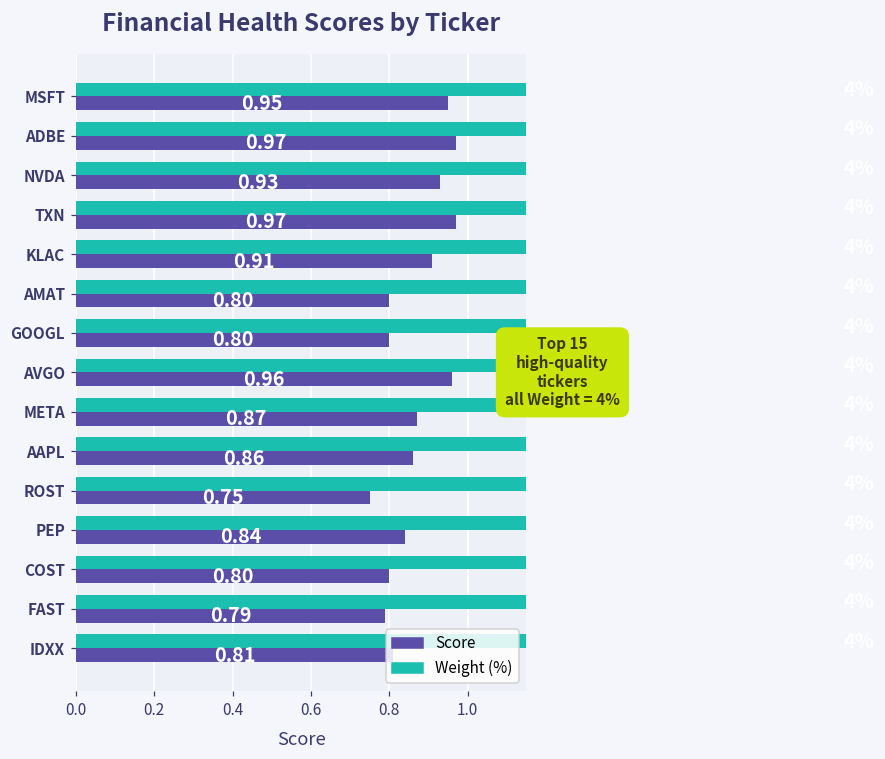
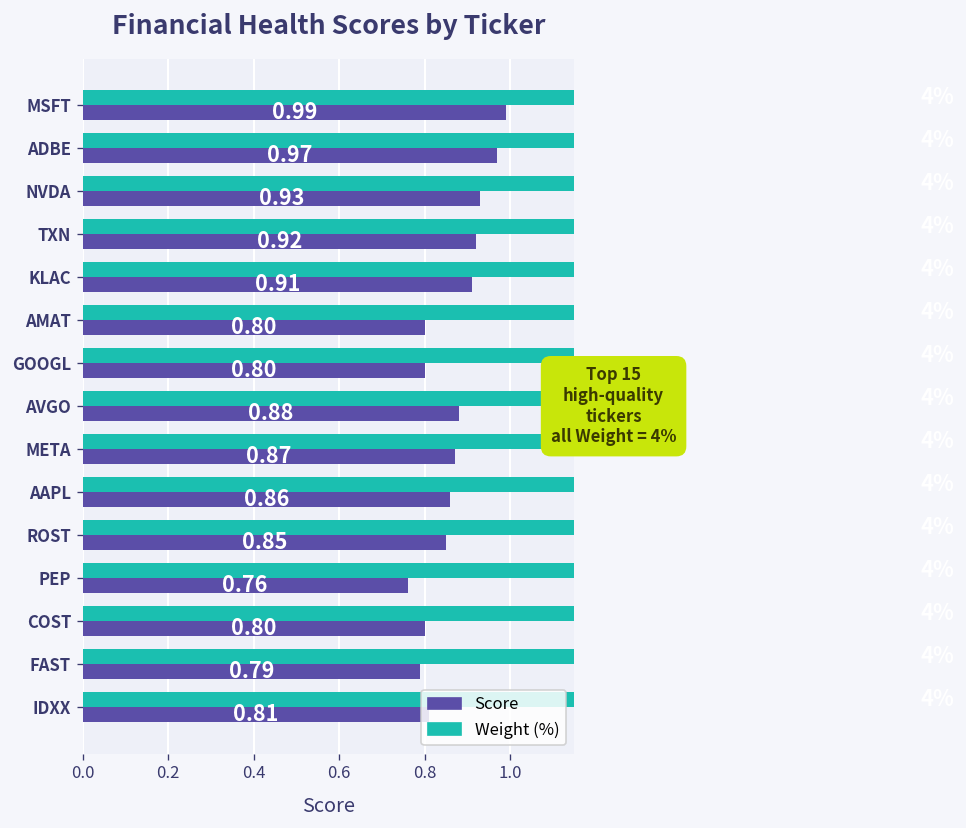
  {
    "Score": {
-     "MSFT": 0.95,
+     "MSFT": 0.99,
      "ADBE": 0.97,
      "NVDA": 0.93,
-     "TXN": 0.97,
+     "TXN": 0.92,
      "KLAC": 0.91,
      "AMAT": 0.80,
      "GOOGL": 0.80,
-     "AVGO": 0.96,
+     "AVGO": 0.88,
      "META": 0.87,
      "AAPL": 0.86,
-     "ROST": 0.75,
-     "PEP": 0.84,
+     "ROST": 0.85,
+     "PEP": 0.76,
      "COST": 0.80,
      "FAST": 0.79
    }
  }
